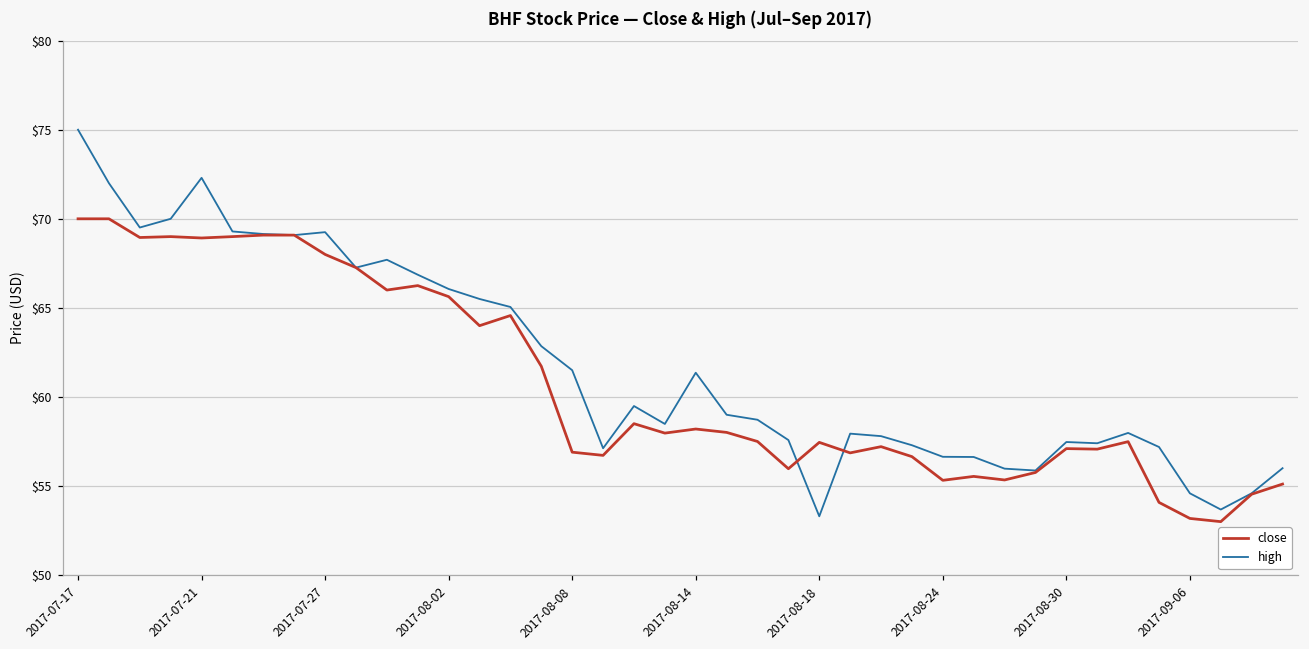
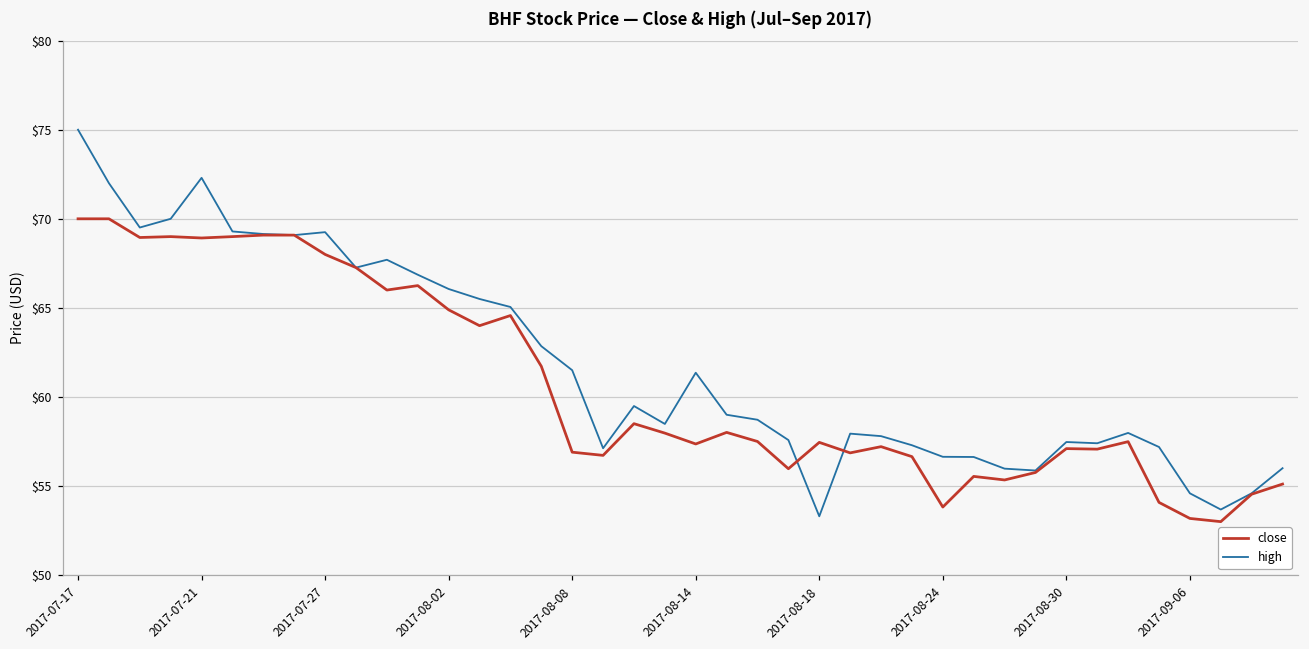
  {
    "close": {
      "2017-07-17": "$70.0",
      "2017-07-21": "$68.9",
      "2017-07-27": "$68.0",
-     "2017-08-02": "$65.6",
+     "2017-08-02": "$64.9",
      "2017-08-08": "$56.9",
-     "2017-08-14": "$58.2",
+     "2017-08-14": "$57.4",
      "2017-08-18": "$57.5",
-     "2017-08-24": "$55.3",
+     "2017-08-24": "$53.8",
      "2017-08-30": "$57.1",
      "2017-09-06": "$53.2"
    },
    "high": {
      "2017-07-17": "$75.0",
      "2017-07-21": "$72.3",
      "2017-07-27": "$69.3",
      "2017-08-02": "$66.1",
      "2017-08-08": "$61.5",
      "2017-08-14": "$61.4",
      "2017-08-18": "$53.3",
      "2017-08-24": "$56.6",
      "2017-08-30": "$57.5",
      "2017-09-06": "$54.6"
    }
  }
